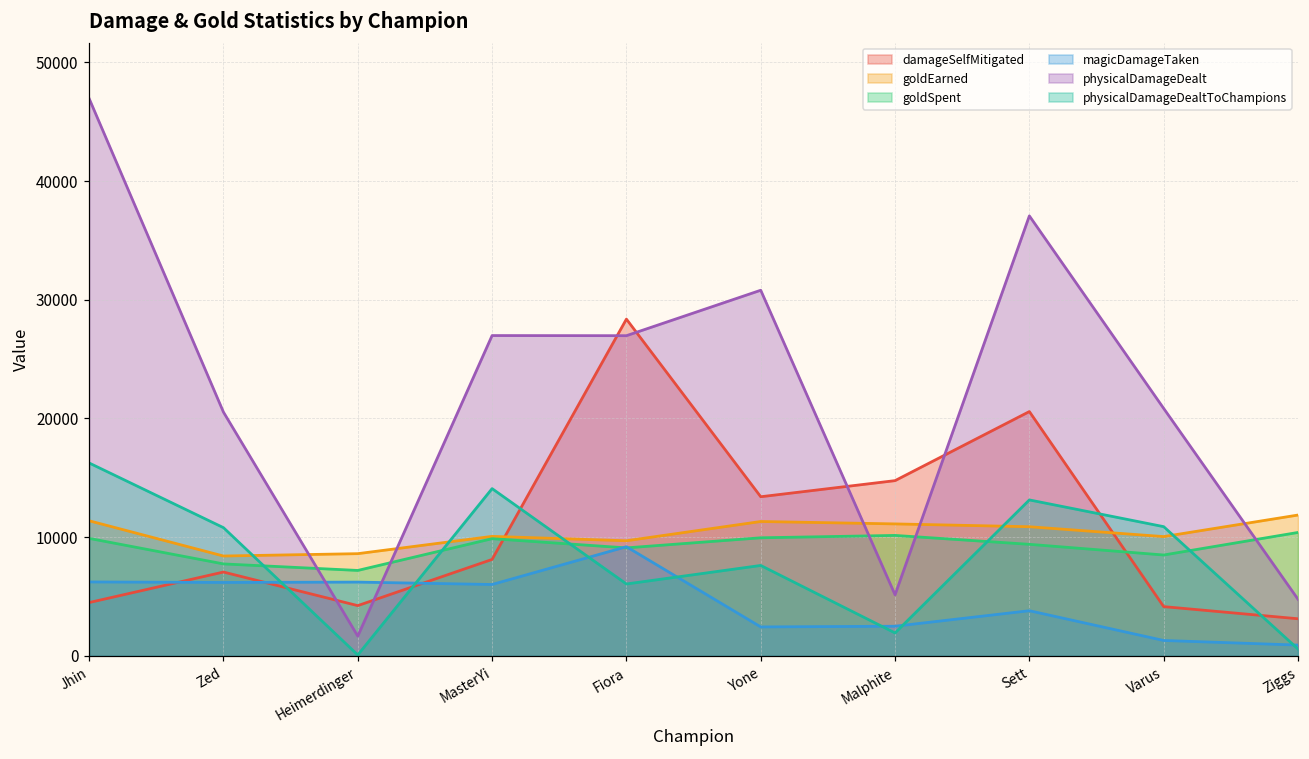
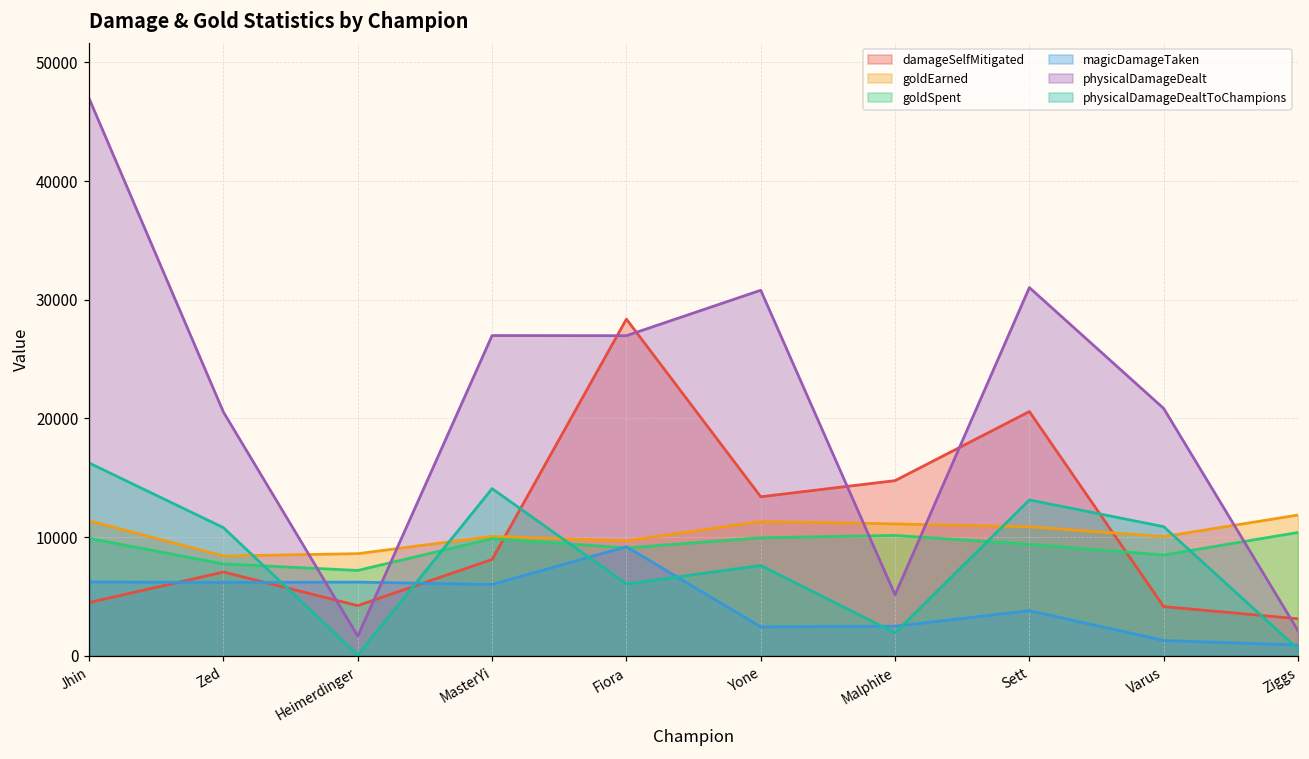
  {
    "physicalDamageDealt": {
      "Jhin": 47000,
      "Zed": 20500,
      "Heimerdinger": 1700,
      "MasterYi": 27000,
      "Fiora": 27000,
      "Yone": 30800,
      "Malphite": 5100,
-     "Sett": 37100,
+     "Sett": 31000,
      "Varus": 20800,
-     "Ziggs": 4800
+     "Ziggs": 2100
    }
  }
